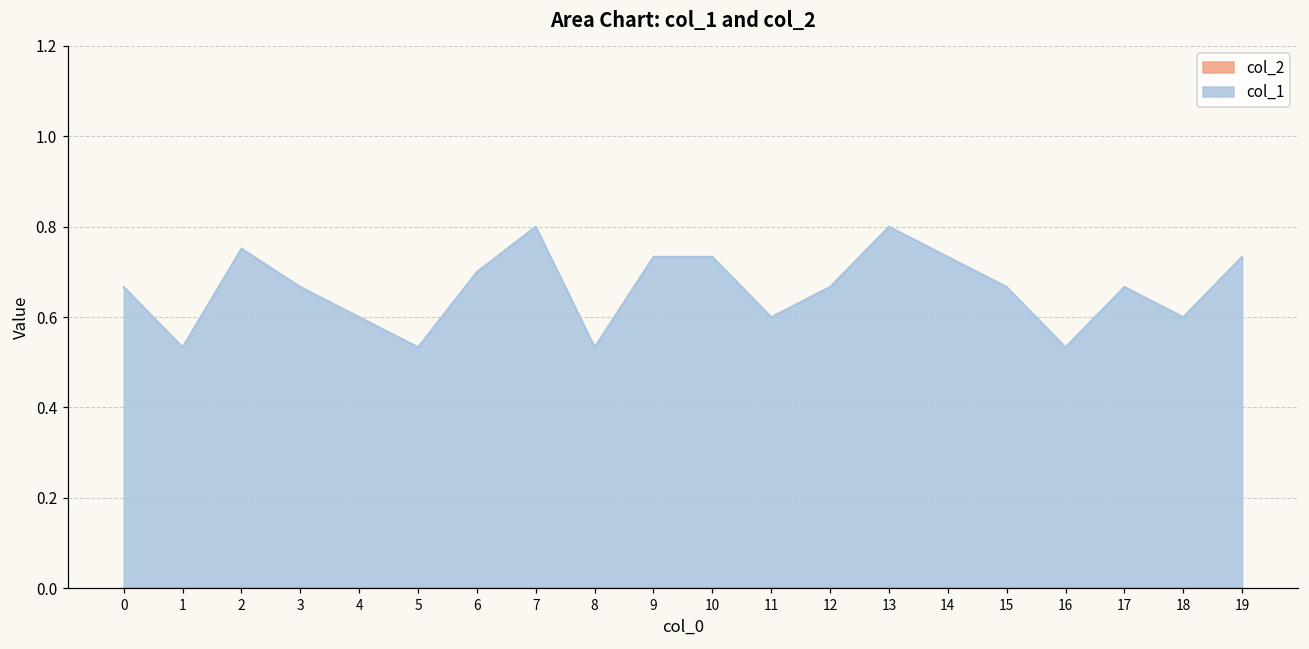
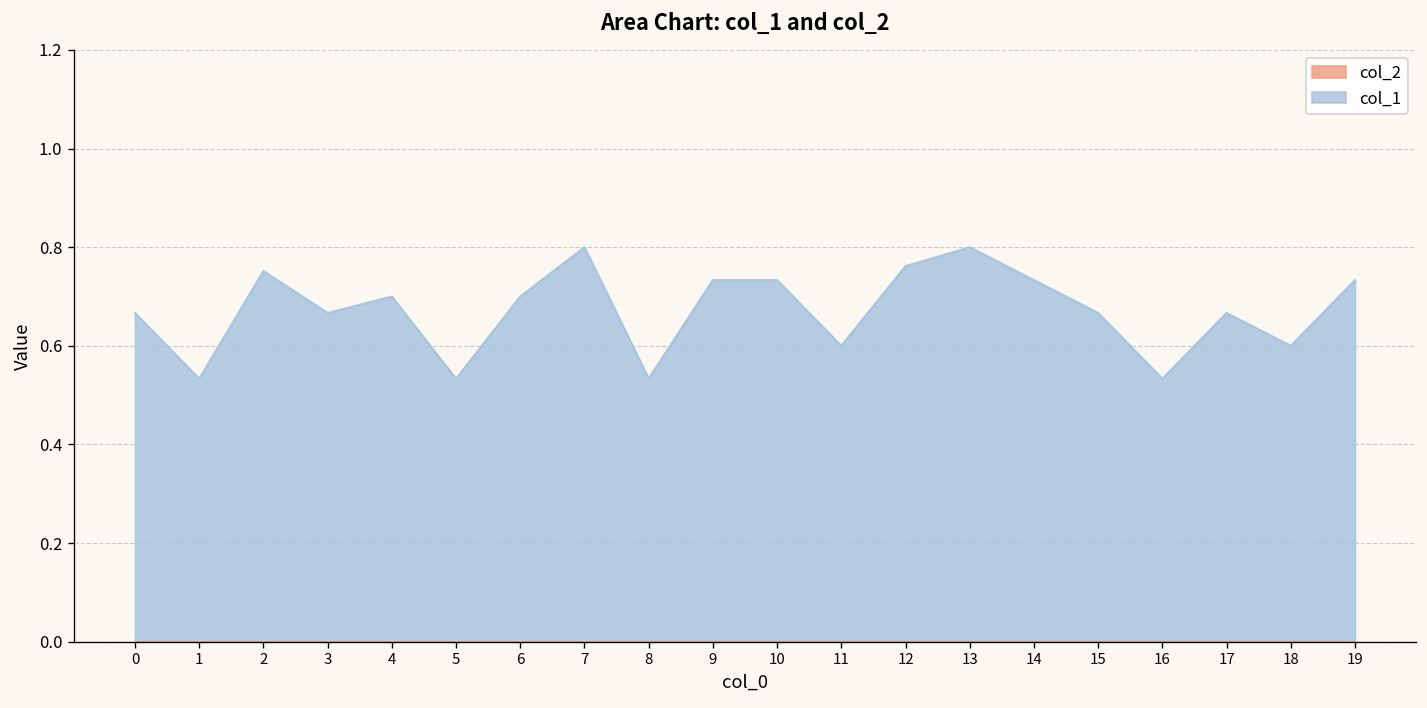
  {
    "col_2": {
      "0": 0.00,
      "1": 0.00,
      "2": 0.00,
      "3": 0.00,
      "4": 0.00,
      "5": 0.00,
      "6": 0.00,
      "7": 0.00,
      "8": 0.00,
      "9": 0.00,
      "10": 0.00,
      "11": 0.00,
      "12": 0.00,
      "13": 0.00,
      "14": 0.00,
      "15": 0.00,
      "16": 0.00,
      "17": 0.00,
      "18": 0.00,
      "19": 0.00
    },
    "col_1": {
      "0": 0.67,
      "1": 0.53,
      "2": 0.75,
      "3": 0.67,
-     "4": 0.6,
+     "4": 0.7,
      "5": 0.53,
      "6": 0.70,
      "7": 0.80,
      "8": 0.53,
      "9": 0.73,
      "10": 0.73,
      "11": 0.60,
-     "12": 0.67,
+     "12": 0.76,
      "13": 0.80,
      "14": 0.73,
      "15": 0.67,
      "16": 0.53,
      "17": 0.67,
      "18": 0.60,
      "19": 0.73
    }
  }
